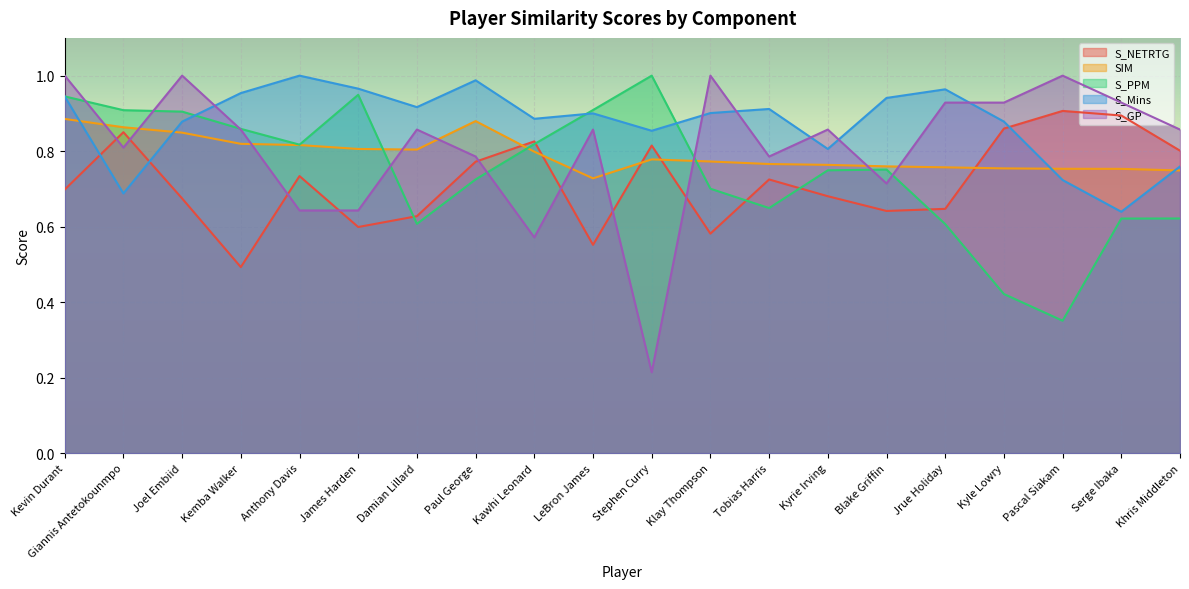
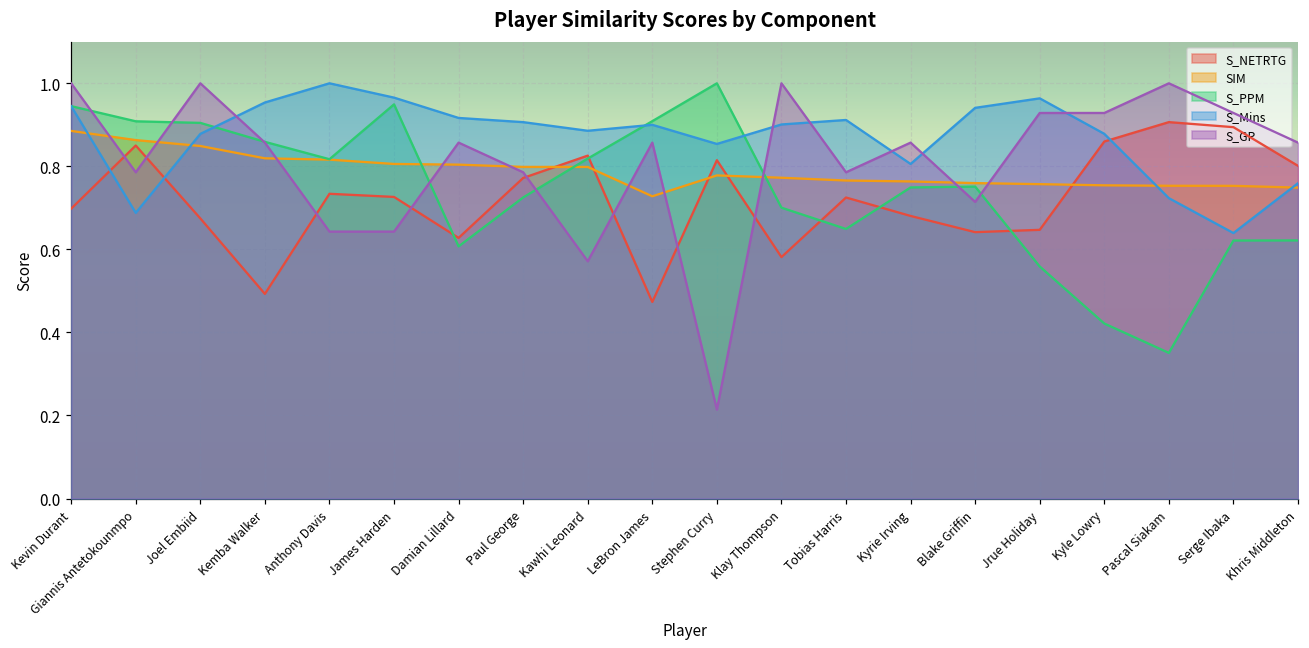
  {
    "S_NETRTG": {
      "Kevin Durant": 0.70,
      "Giannis Antetokounmpo": 0.85,
      "Joel Embiid": 0.67,
      "Kemba Walker": 0.49,
      "Anthony Davis": 0.73,
-     "James Harden": 0.60,
+     "James Harden": 0.73,
      "Damian Lillard": 0.63,
      "Paul George": 0.77,
      "Kawhi Leonard": 0.83,
-     "LeBron James": 0.55,
+     "LeBron James": 0.47,
      "Stephen Curry": 0.81,
      "Klay Thompson": 0.58,
      "Tobias Harris": 0.72,
      "Kyrie Irving": 0.68,
      "Blake Griffin": 0.64,
      "Jrue Holiday": 0.65,
      "Kyle Lowry": 0.86,
      "Pascal Siakam": 0.91,
      "Khris Middleton": 0.80
    },
    "SIM": {
      "Kevin Durant": 0.89,
      "Giannis Antetokounmpo": 0.86,
      "Joel Embiid": 0.85,
      "Kemba Walker": 0.82,
      "James Harden": 0.81,
      "Damian Lillard": 0.80,
-     "Paul George": 0.88,
+     "Paul George": 0.80,
      "Kawhi Leonard": 0.80,
      "LeBron James": 0.73,
      "Stephen Curry": 0.78,
      "Klay Thompson": 0.77,
      "Tobias Harris": 0.77,
      "Kyrie Irving": 0.76,
      "Blake Griffin": 0.76,
      "Jrue Holiday": 0.76,
      "Kyle Lowry": 0.75,
      "Pascal Siakam": 0.75,
      "Serge Ibaka": 0.75,
      "Khris Middleton": 0.75
    },
    "S_PPM": {
      "Giannis Antetokounmpo": 0.91,
      "Joel Embiid": 0.90,
      "James Harden": 0.95,
      "Damian Lillard": 0.61,
      "Paul George": 0.73,
      "Kawhi Leonard": 0.82,
      "LeBron James": 0.91,
      "Stephen Curry": 1.00,
      "Klay Thompson": 0.70,
      "Tobias Harris": 0.65,
      "Kyrie Irving": 0.75,
      "Blake Griffin": 0.75,
-     "Jrue Holiday": 0.61,
+     "Jrue Holiday": 0.56,
      "Kyle Lowry": 0.42,
      "Pascal Siakam": 0.35,
      "Serge Ibaka": 0.62,
      "Khris Middleton": 0.62
    },
    "S_Mins": {
      "Giannis Antetokounmpo": 0.69,
      "Joel Embiid": 0.88,
      "Kemba Walker": 0.95,
      "Anthony Davis": 1.00,
      "James Harden": 0.97,
      "Damian Lillard": 0.92,
-     "Paul George": 0.99,
+     "Paul George": 0.91,
      "Kawhi Leonard": 0.89,
      "LeBron James": 0.90,
      "Stephen Curry": 0.85,
      "Klay Thompson": 0.90,
      "Tobias Harris": 0.91,
      "Kyrie Irving": 0.81,
      "Blake Griffin": 0.94,
      "Jrue Holiday": 0.96,
      "Kyle Lowry": 0.88,
      "Pascal Siakam": 0.72,
      "Serge Ibaka": 0.64,
      "Khris Middleton": 0.76
    },
    "S_GP": {
      "Kevin Durant": 1.00,
-     "Giannis Antetokounmpo": 0.81,
+     "Giannis Antetokounmpo": 0.79,
      "Joel Embiid": 1.00,
      "Anthony Davis": 0.64,
      "James Harden": 0.64,
      "Damian Lillard": 0.86,
      "Paul George": 0.79,
      "Kawhi Leonard": 0.57,
      "LeBron James": 0.86,
      "Stephen Curry": 0.21,
      "Klay Thompson": 1.00,
      "Tobias Harris": 0.79,
      "Kyrie Irving": 0.86,
      "Blake Griffin": 0.71,
      "Jrue Holiday": 0.93,
      "Kyle Lowry": 0.93,
      "Pascal Siakam": 1.00,
      "Khris Middleton": 0.86
    }
  }
